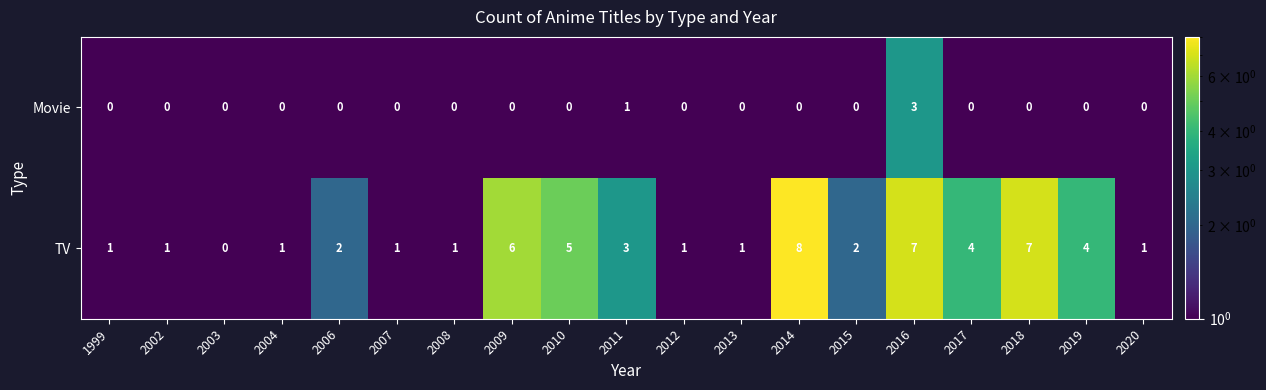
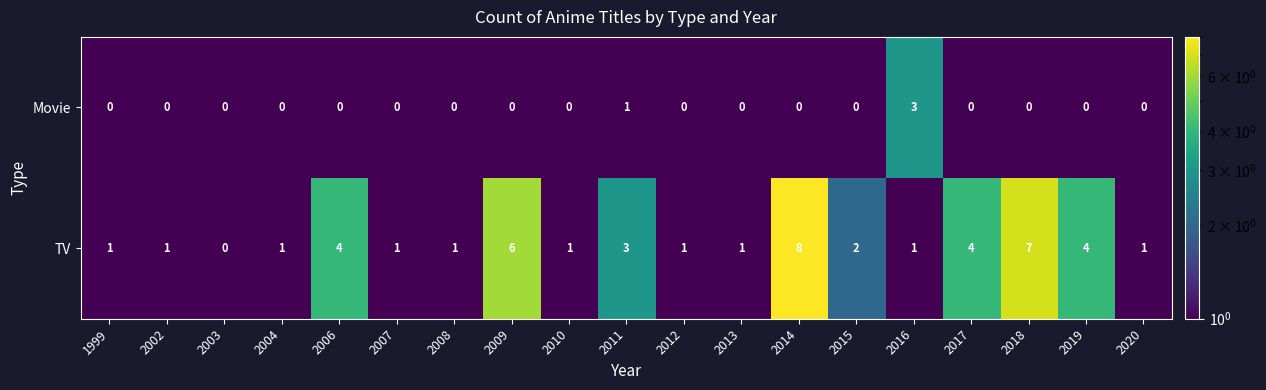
  {
    "Movie": {
      "1999": 0,
      "2002": 0,
      "2003": 0,
      "2004": 0,
      "2006": 0,
      "2007": 0,
      "2008": 0,
      "2009": 0,
      "2010": 0,
      "2011": 1,
      "2012": 0,
      "2013": 0,
      "2014": 0,
      "2015": 0,
      "2016": 3,
      "2017": 0,
      "2018": 0,
      "2019": 0,
      "2020": 0
    },
    "TV": {
      "1999": 1,
      "2002": 1,
      "2003": 0,
      "2004": 1,
-     "2006": 2,
+     "2006": 4,
      "2007": 1,
      "2008": 1,
      "2009": 6,
-     "2010": 5,
+     "2010": 1,
      "2011": 3,
      "2012": 1,
      "2013": 1,
      "2014": 8,
      "2015": 2,
-     "2016": 7,
+     "2016": 1,
      "2017": 4,
      "2018": 7,
      "2019": 4,
      "2020": 1
    }
  }
